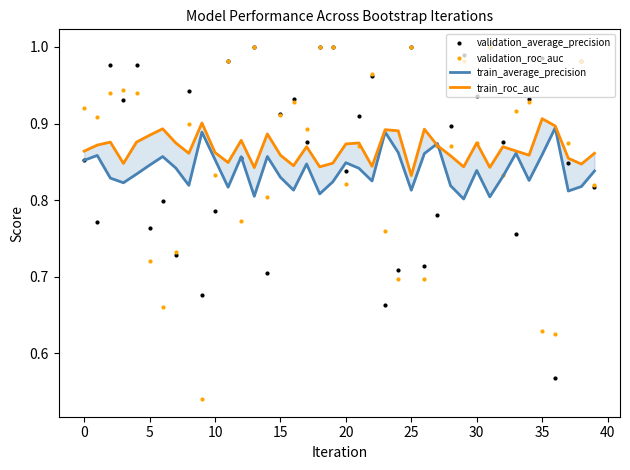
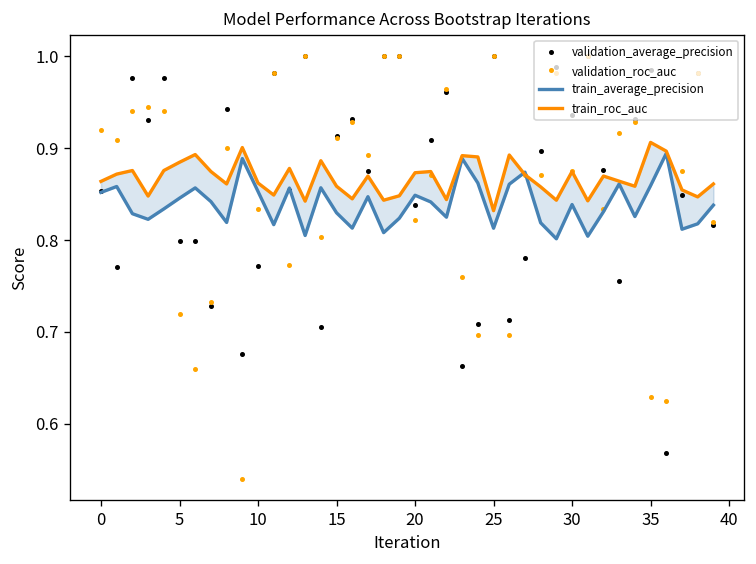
  {
    "validation_average_precision": {
-     "5": 0.76,
-     "10": 0.79,
+     "5": 0.80,
+     "10": 0.77,
      "20": 0.84
    }
  }
